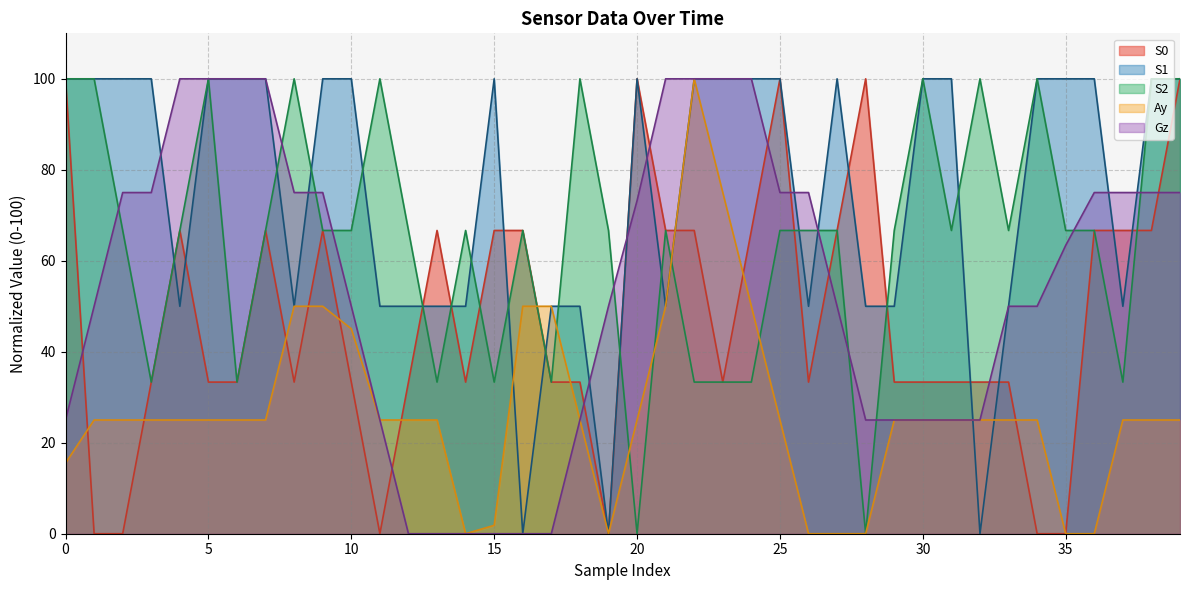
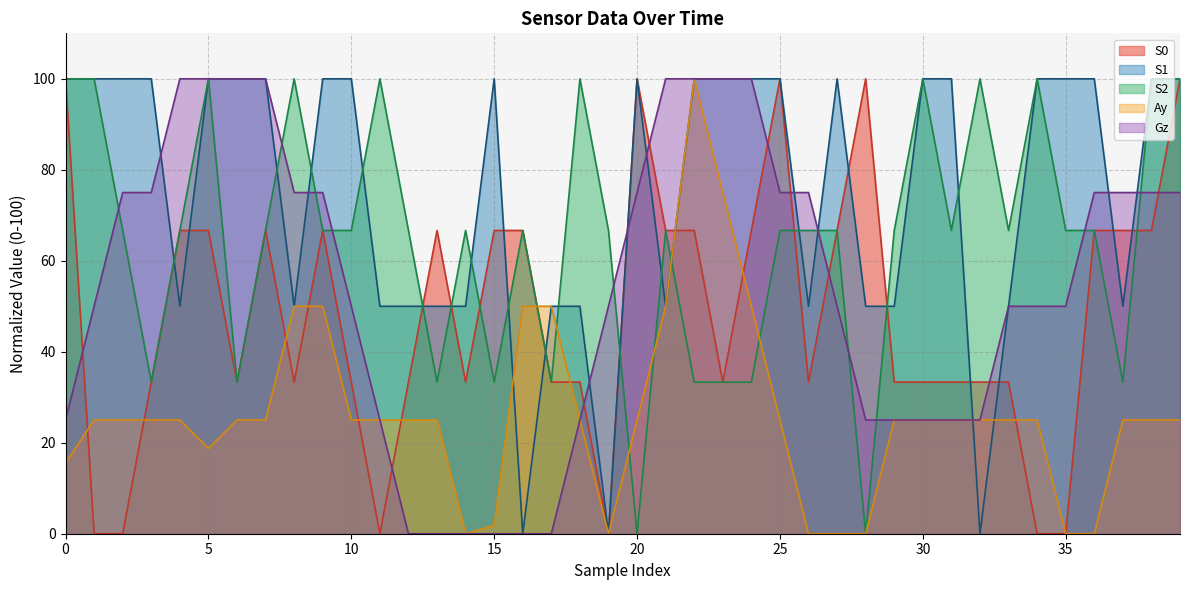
  {
    "S0": {
-     "5": 33,
+     "5": 67,
      "10": 33,
      "15": 67,
      "30": 33
    },
    "S1": {
      "10": 100,
      "15": 100,
      "35": 100
    },
    "S2": {
      "10": 67,
      "15": 33,
      "20": 0,
      "25": 67,
      "35": 67
    },
    "Ay": {
      "0": 16,
-     "5": 25,
-     "10": 45,
+     "5": 19,
+     "10": 25,
      "15": 2,
      "20": 25,
      "25": 25
    },
    "Gz": {
      "0": 25,
      "10": 50,
      "15": 0,
-     "20": 73,
+     "20": 75,
      "25": 75,
-     "35": 63
+     "35": 50
    }
  }
